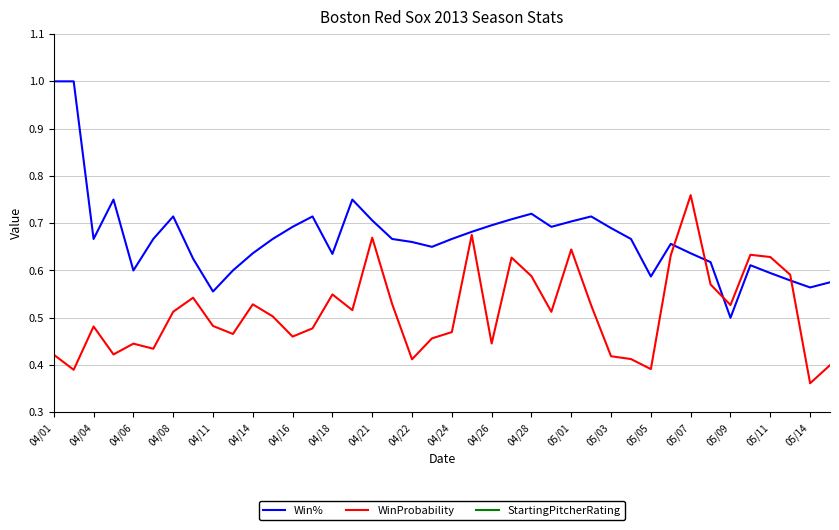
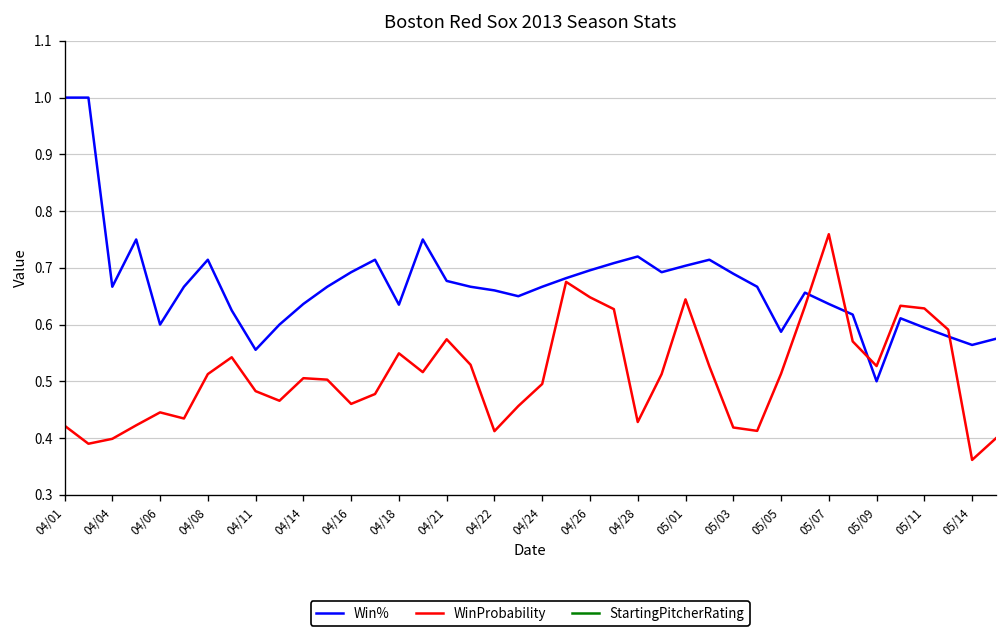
  {
    "Win%": {
      "04/01": 1.00,
      "04/04": 0.67,
      "04/06": 0.60,
      "04/08": 0.71,
      "04/11": 0.56,
      "04/14": 0.64,
      "04/16": 0.69,
      "04/18": 0.64,
-     "04/21": 0.71,
+     "04/21": 0.68,
      "04/22": 0.66,
      "04/24": 0.67,
      "04/26": 0.70,
      "04/28": 0.72,
      "05/01": 0.70,
      "05/03": 0.69,
      "05/05": 0.59,
      "05/07": 0.64,
      "05/09": 0.50,
      "05/11": 0.59,
      "05/14": 0.56
    },
    "WinProbability": {
      "04/01": 0.42,
-     "04/04": 0.48,
+     "04/04": 0.40,
      "04/06": 0.45,
      "04/08": 0.51,
      "04/11": 0.48,
-     "04/14": 0.53,
+     "04/14": 0.51,
      "04/16": 0.46,
      "04/18": 0.55,
-     "04/21": 0.67,
+     "04/21": 0.57,
      "04/22": 0.41,
-     "04/24": 0.47,
-     "04/26": 0.45,
-     "04/28": 0.59,
+     "04/24": 0.50,
+     "04/26": 0.65,
+     "04/28": 0.43,
      "05/01": 0.64,
      "05/03": 0.42,
-     "05/05": 0.39,
+     "05/05": 0.51,
      "05/07": 0.76,
      "05/09": 0.53,
      "05/11": 0.63,
      "05/14": 0.36
    }
  }
